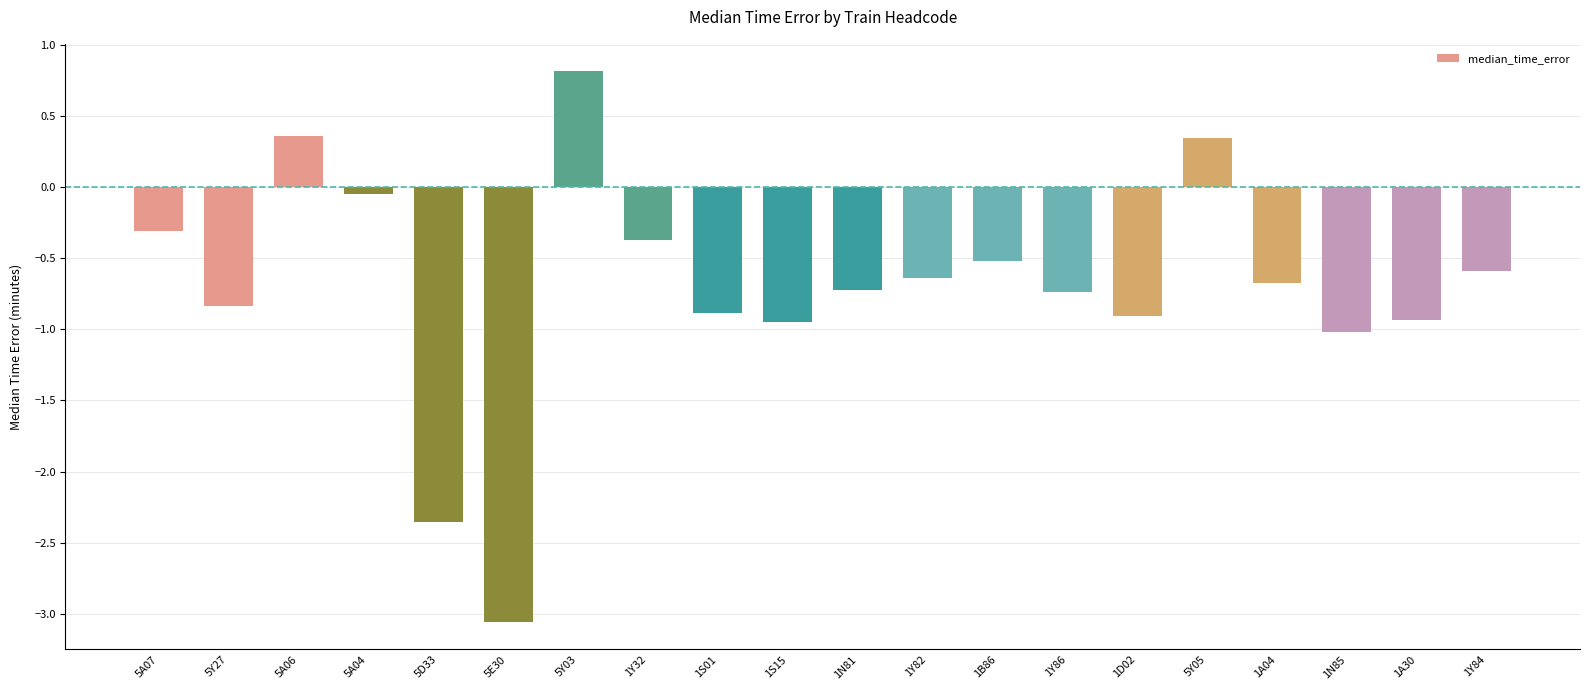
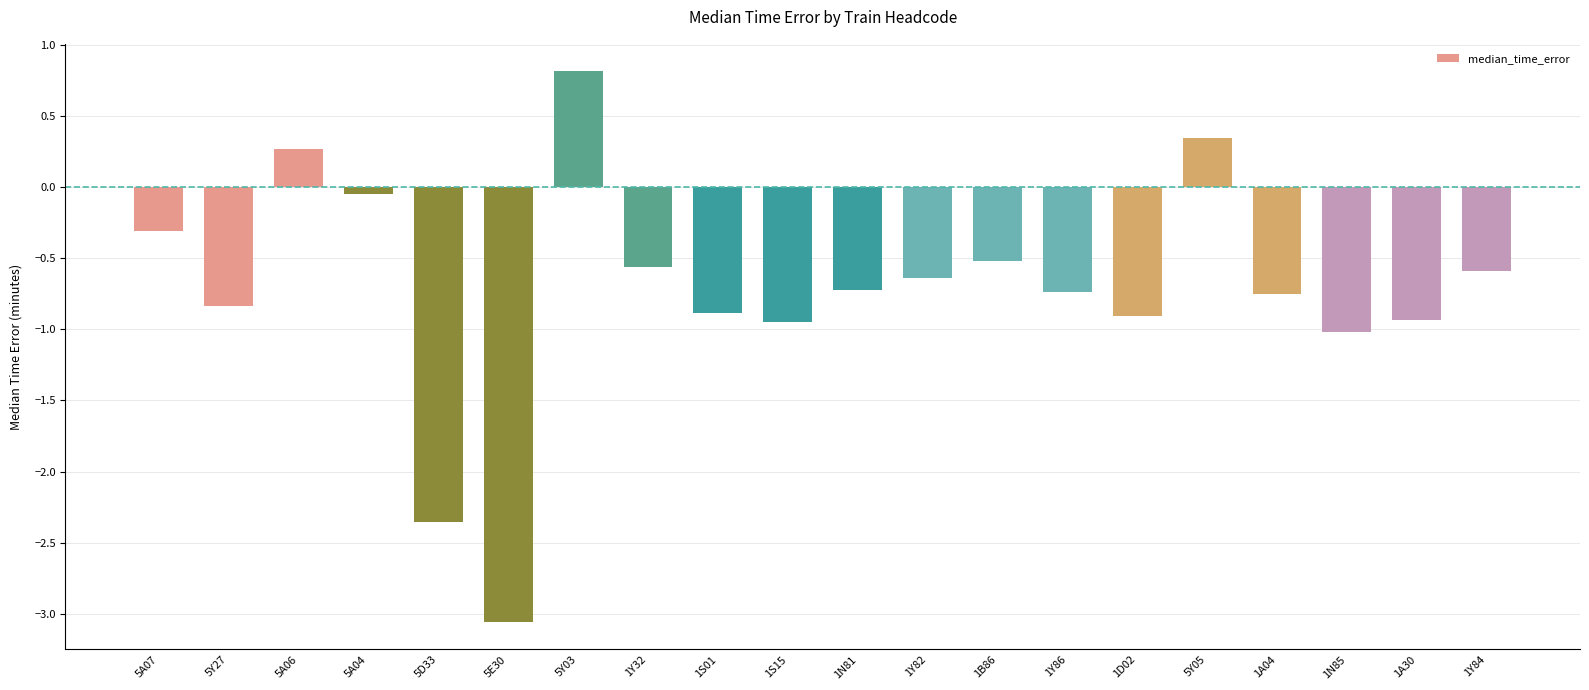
  {
    "5A07": -0.31,
    "5Y27": -0.83,
-   "5A06": 0.36,
+   "5A06": 0.27,
    "5A04": -0.05,
    "5D33": -2.36,
    "5E30": -3.06,
    "5Y03": 0.82,
-   "1Y32": -0.37,
+   "1Y32": -0.56,
    "1S01": -0.88,
    "1S15": -0.95,
    "1N81": -0.73,
    "1Y82": -0.64,
    "1B86": -0.52,
    "1Y86": -0.73,
    "1D02": -0.91,
    "5Y05": 0.35,
-   "1A04": -0.67,
+   "1A04": -0.75,
    "1N85": -1.02,
    "1A30": -0.93,
    "1Y84": -0.59
  }
